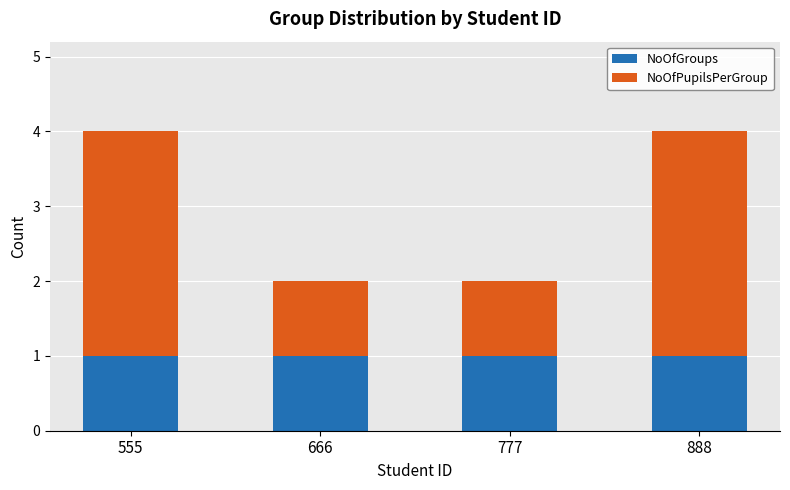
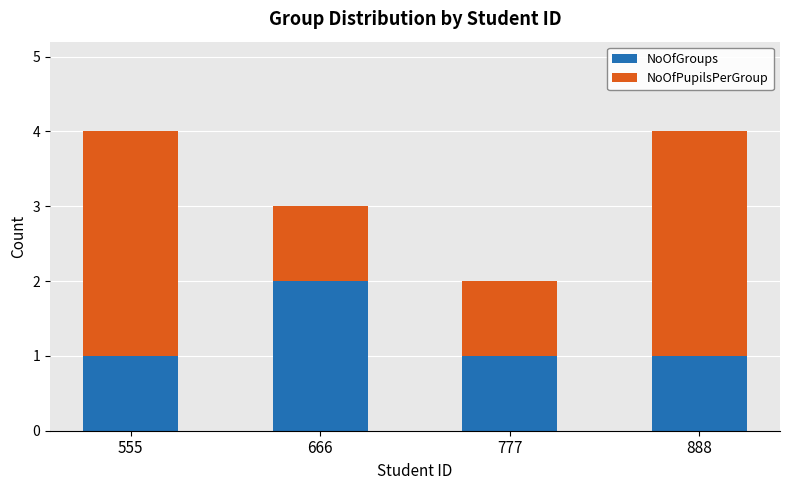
  {
    "NoOfGroups": {
      "555": 1,
-     "666": 1,
+     "666": 2,
      "777": 1,
      "888": 1
    },
    "NoOfPupilsPerGroup": {
      "555": 3,
      "666": 1,
      "777": 1,
      "888": 3
    }
  }
